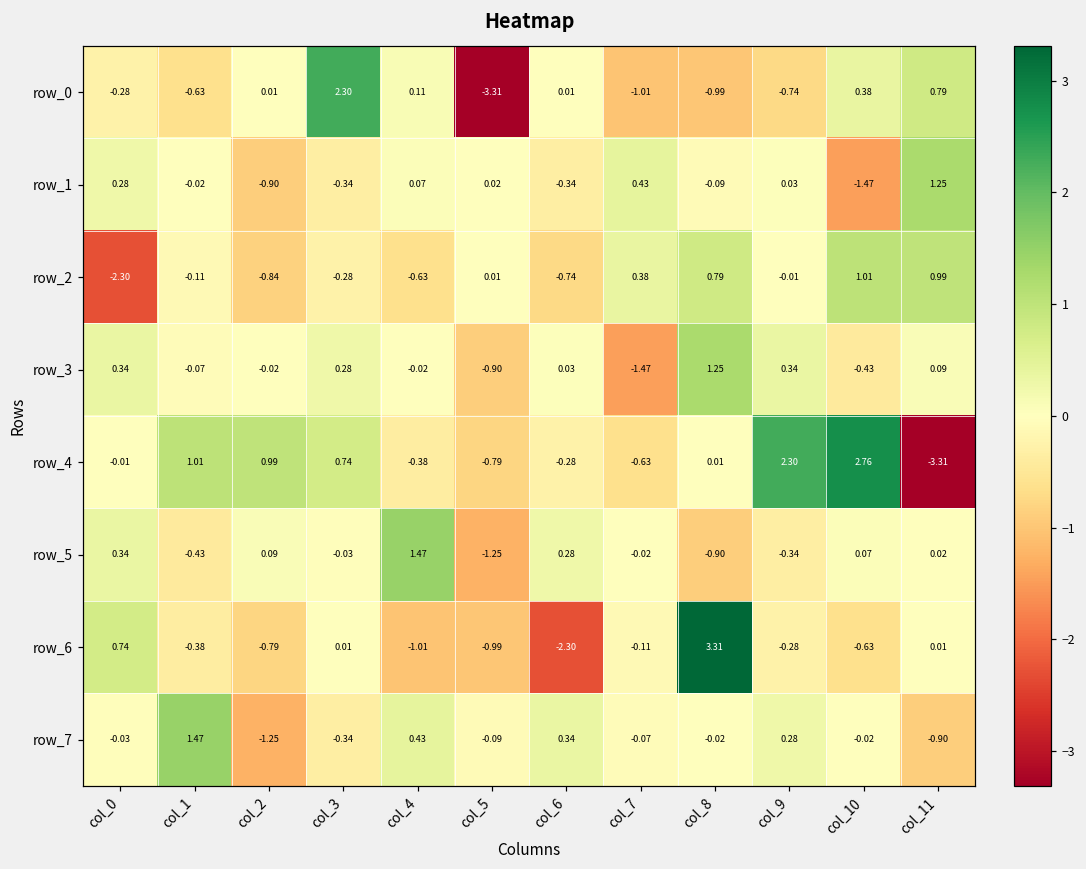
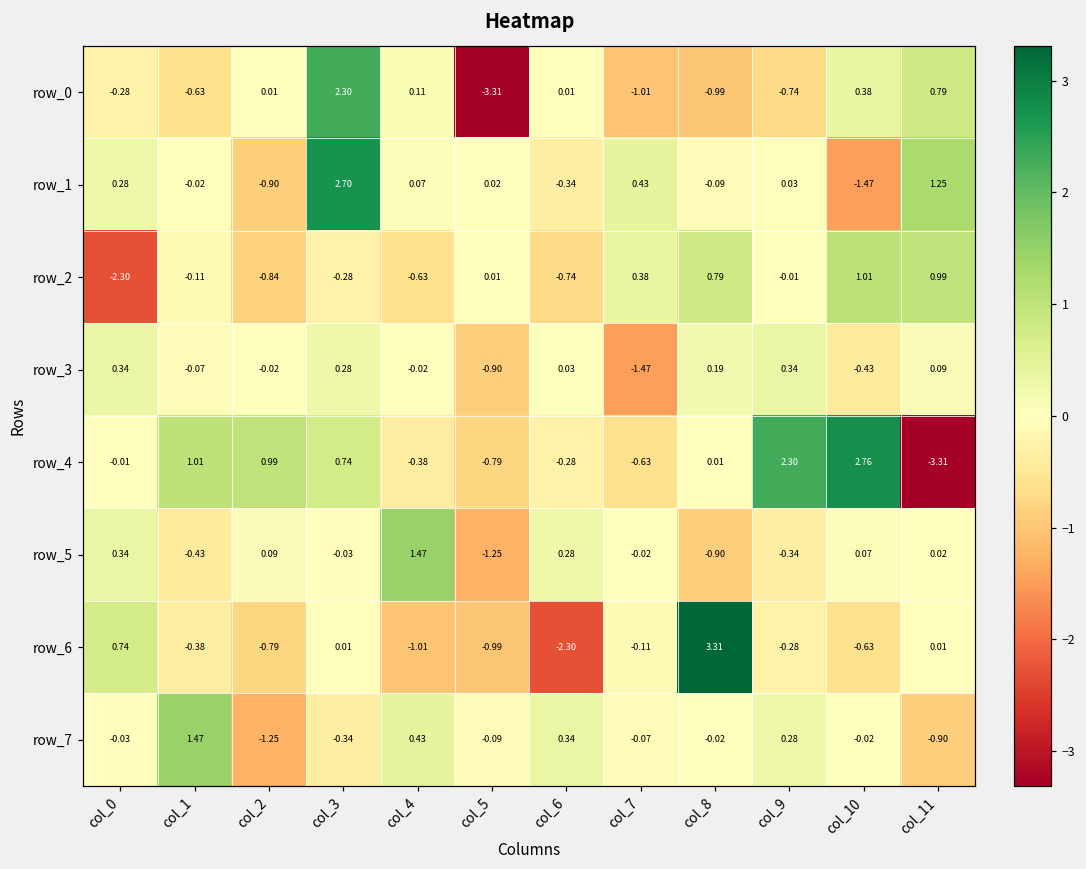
  {
    "row_0": {
      "col_0": -0.28,
      "col_1": -0.63,
      "col_2": 0.01,
      "col_3": 2.30,
      "col_4": 0.11,
      "col_5": -3.31,
      "col_6": 0.01,
      "col_7": -1.01,
      "col_8": -0.99,
      "col_9": -0.74,
      "col_10": 0.38,
      "col_11": 0.79
    },
    "row_1": {
      "col_0": 0.28,
      "col_1": -0.02,
      "col_2": -0.90,
-     "col_3": -0.34,
+     "col_3": 2.70,
      "col_4": 0.07,
      "col_5": 0.02,
      "col_6": -0.34,
      "col_7": 0.43,
      "col_8": -0.09,
      "col_9": 0.03,
      "col_10": -1.47,
      "col_11": 1.25
    },
    "row_2": {
      "col_0": -2.30,
      "col_1": -0.11,
      "col_2": -0.84,
      "col_3": -0.28,
      "col_4": -0.63,
      "col_5": 0.01,
      "col_6": -0.74,
      "col_7": 0.38,
      "col_8": 0.79,
      "col_9": -0.01,
      "col_10": 1.01,
      "col_11": 0.99
    },
    "row_3": {
      "col_0": 0.34,
      "col_1": -0.07,
      "col_2": -0.02,
      "col_3": 0.28,
      "col_4": -0.02,
      "col_5": -0.90,
      "col_6": 0.03,
      "col_7": -1.47,
-     "col_8": 1.25,
+     "col_8": 0.19,
      "col_9": 0.34,
      "col_10": -0.43,
      "col_11": 0.09
    },
    "row_4": {
      "col_0": -0.01,
      "col_1": 1.01,
      "col_2": 0.99,
      "col_3": 0.74,
      "col_4": -0.38,
      "col_5": -0.79,
      "col_6": -0.28,
      "col_7": -0.63,
      "col_8": 0.01,
      "col_9": 2.30,
      "col_10": 2.76,
      "col_11": -3.31
    },
    "row_5": {
      "col_0": 0.34,
      "col_1": -0.43,
      "col_2": 0.09,
      "col_3": -0.03,
      "col_4": 1.47,
      "col_5": -1.25,
      "col_6": 0.28,
      "col_7": -0.02,
      "col_8": -0.90,
      "col_9": -0.34,
      "col_10": 0.07,
      "col_11": 0.02
    },
    "row_6": {
      "col_0": 0.74,
      "col_1": -0.38,
      "col_2": -0.79,
      "col_3": 0.01,
      "col_4": -1.01,
      "col_5": -0.99,
      "col_6": -2.30,
      "col_7": -0.11,
      "col_8": 3.31,
      "col_9": -0.28,
      "col_10": -0.63,
      "col_11": 0.01
    },
    "row_7": {
      "col_0": -0.03,
      "col_1": 1.47,
      "col_2": -1.25,
      "col_3": -0.34,
      "col_4": 0.43,
      "col_5": -0.09,
      "col_6": 0.34,
      "col_7": -0.07,
      "col_8": -0.02,
      "col_9": 0.28,
      "col_10": -0.02,
      "col_11": -0.90
    }
  }
